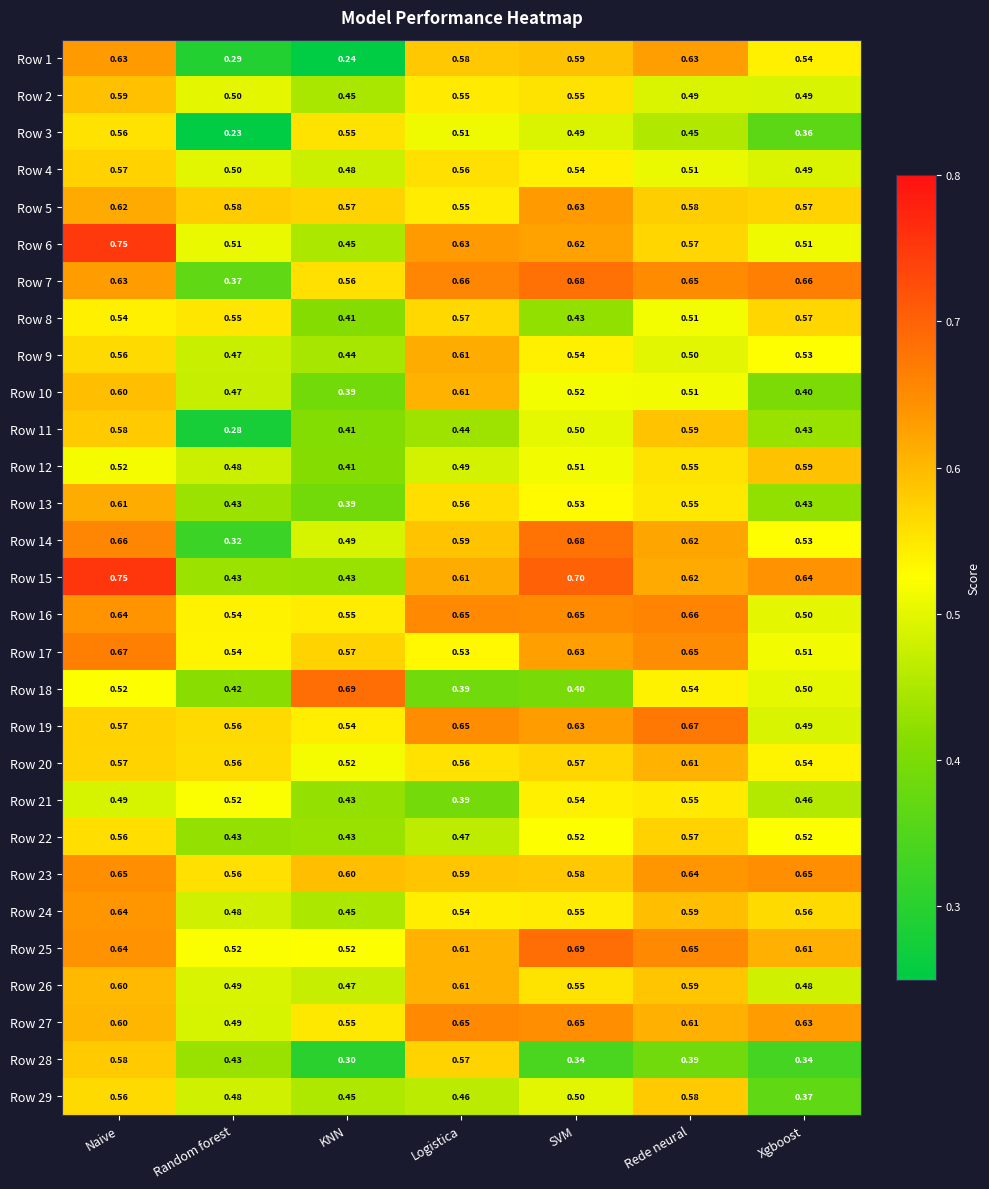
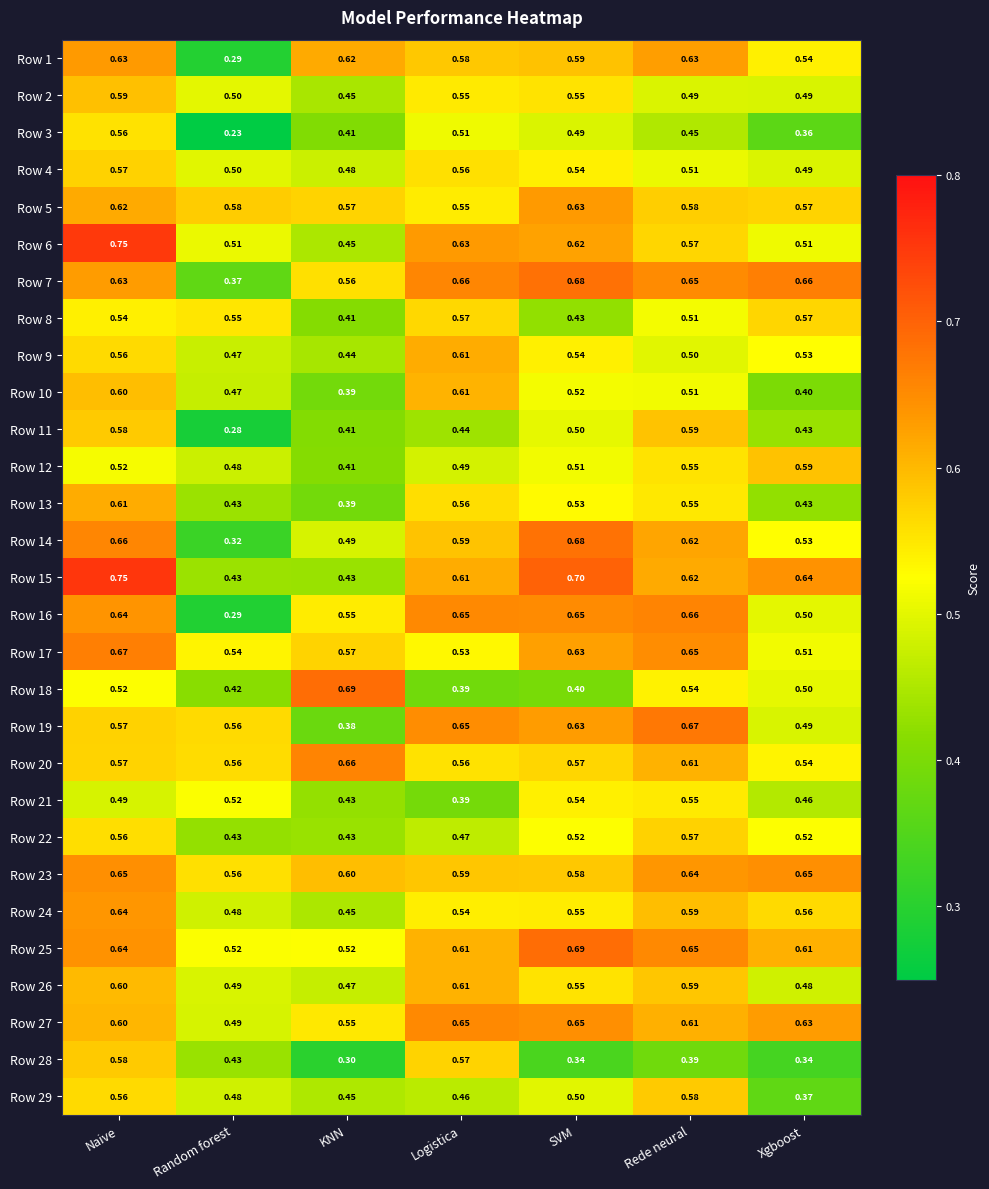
  {
    "Row 1": {
      "Naive": 0.63,
      "Random forest": 0.29,
-     "KNN": 0.24,
+     "KNN": 0.62,
      "Logistica": 0.58,
      "SVM": 0.59,
      "Rede neural": 0.63,
      "Xgboost": 0.54
    },
    "Row 3": {
      "Naive": 0.56,
      "Random forest": 0.23,
-     "KNN": 0.55,
+     "KNN": 0.41,
      "Logistica": 0.51,
      "SVM": 0.49,
      "Rede neural": 0.45,
      "Xgboost": 0.36
    },
    "Row 16": {
      "Naive": 0.64,
-     "Random forest": 0.54,
+     "Random forest": 0.29,
      "KNN": 0.55,
      "Logistica": 0.65,
      "SVM": 0.65,
      "Rede neural": 0.66,
      "Xgboost": 0.50
    },
    "Row 19": {
      "Naive": 0.57,
      "Random forest": 0.56,
-     "KNN": 0.54,
+     "KNN": 0.38,
      "Logistica": 0.65,
      "SVM": 0.63,
      "Rede neural": 0.67,
      "Xgboost": 0.49
    },
    "Row 20": {
      "Naive": 0.57,
      "Random forest": 0.56,
-     "KNN": 0.52,
+     "KNN": 0.66,
      "Logistica": 0.56,
      "SVM": 0.57,
      "Rede neural": 0.61,
      "Xgboost": 0.54
    }
  }
